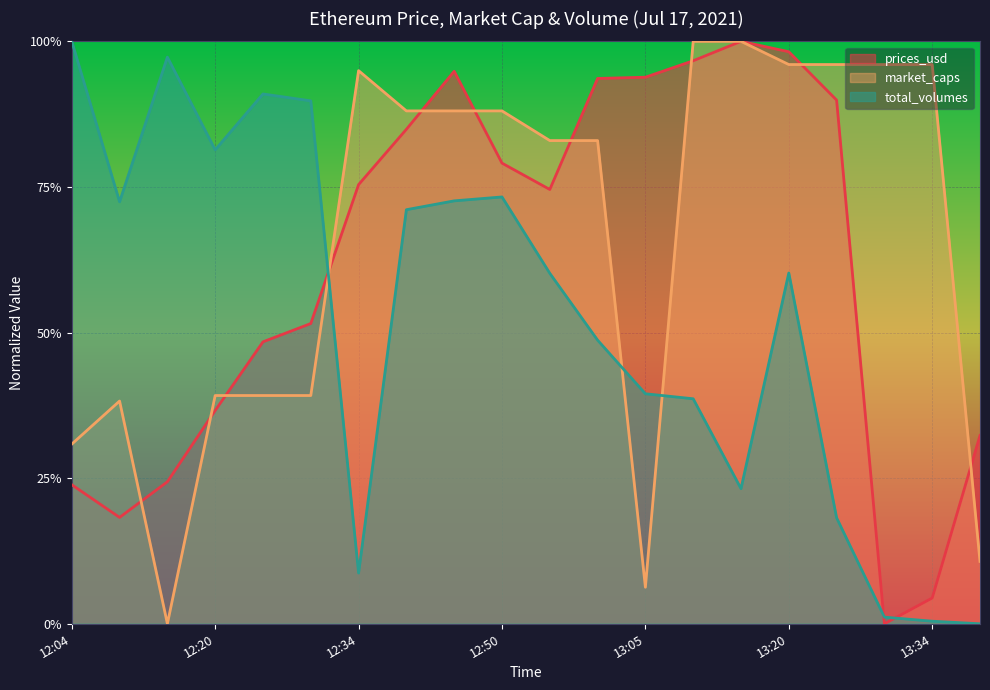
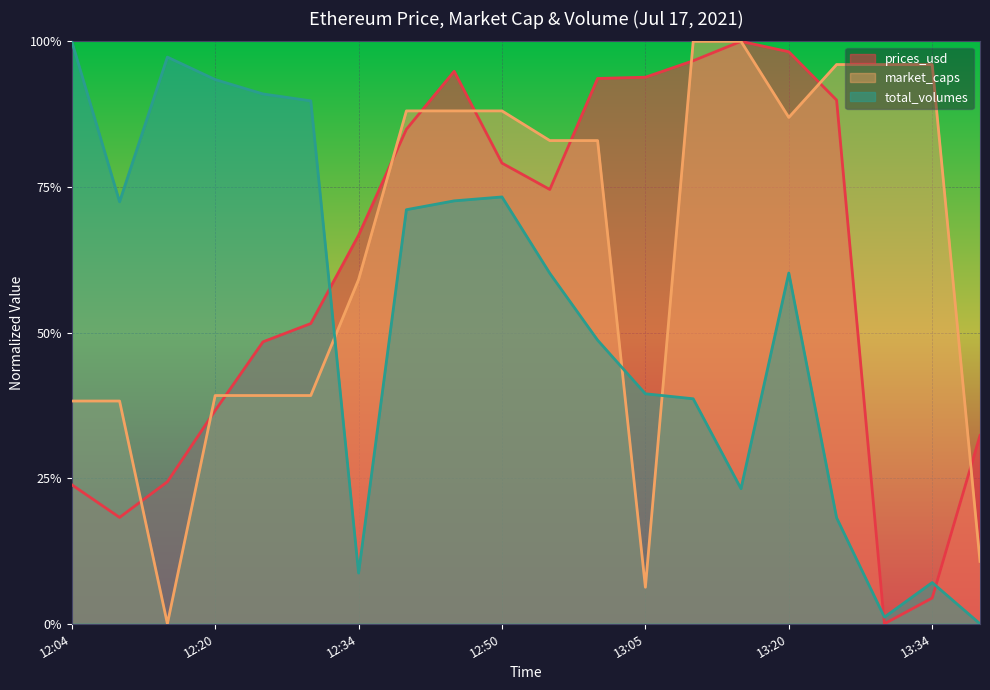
  {
    "prices_usd": {
      "12:04": "24%",
      "12:20": "37%",
-     "12:34": "75%",
+     "12:34": "67%",
      "12:50": "79%",
      "13:05": "94%",
      "13:20": "98%",
      "13:34": "4%"
    },
    "market_caps": {
-     "12:04": "31%",
+     "12:04": "38%",
      "12:20": "39%",
-     "12:34": "95%",
+     "12:34": "59%",
      "12:50": "88%",
      "13:05": "6%",
-     "13:20": "96%"
+     "13:20": "87%"
    },
    "total_volumes": {
      "12:04": "100%",
-     "12:20": "81%",
+     "12:20": "93%",
      "12:34": "9%",
      "12:50": "73%",
      "13:05": "39%",
      "13:20": "60%",
-     "13:34": "0%"
+     "13:34": "7%"
    }
  }
